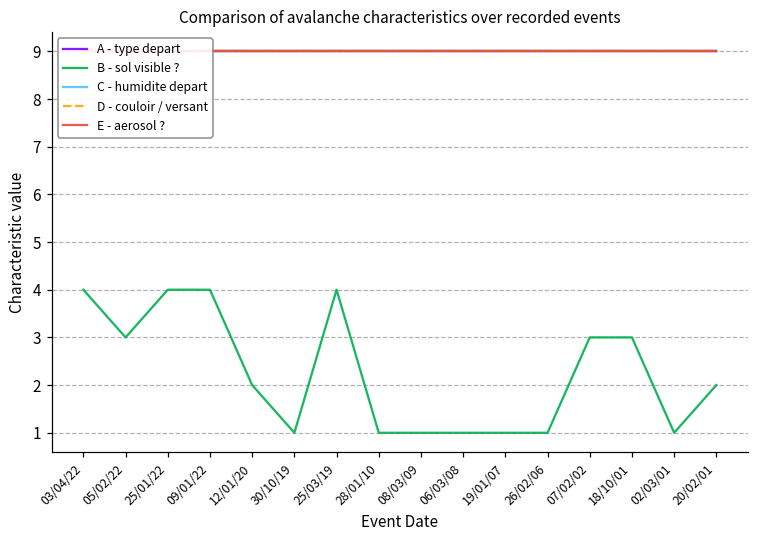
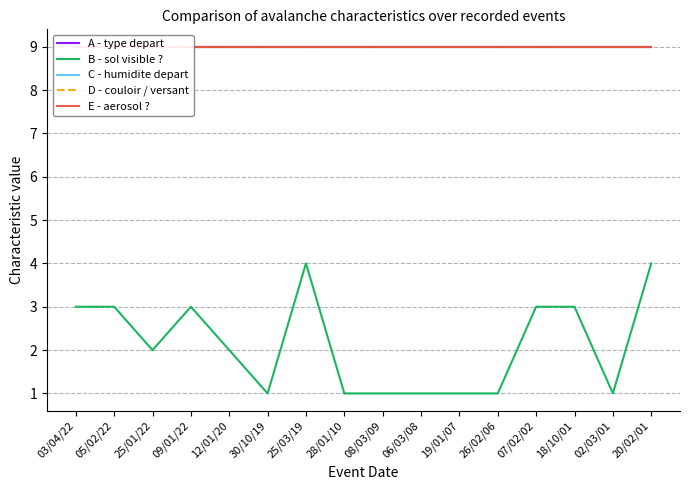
  {
    "E - aerosol ?": {
      "12/01/20": 9,
      "30/10/19": 9,
      "25/03/19": 9,
      "28/01/10": 9,
      "08/03/09": 9,
      "06/03/08": 9,
      "19/01/07": 9,
      "26/02/06": 9,
      "07/02/02": 9,
      "18/10/01": 9,
      "02/03/01": 9,
      "20/02/01": 9
    },
    "B - sol visible ?": {
-     "03/04/22": 4,
+     "03/04/22": 3,
      "05/02/22": 3,
-     "25/01/22": 4,
-     "09/01/22": 4,
+     "25/01/22": 2,
+     "09/01/22": 3,
      "12/01/20": 2,
      "30/10/19": 1,
      "25/03/19": 4,
      "28/01/10": 1,
      "08/03/09": 1,
      "06/03/08": 1,
      "19/01/07": 1,
      "26/02/06": 1,
      "07/02/02": 3,
      "18/10/01": 3,
      "02/03/01": 1,
-     "20/02/01": 2
+     "20/02/01": 4
    }
  }
